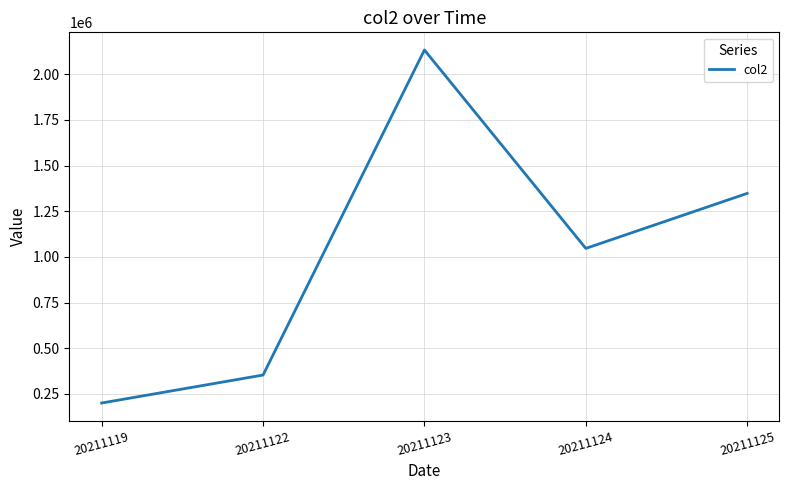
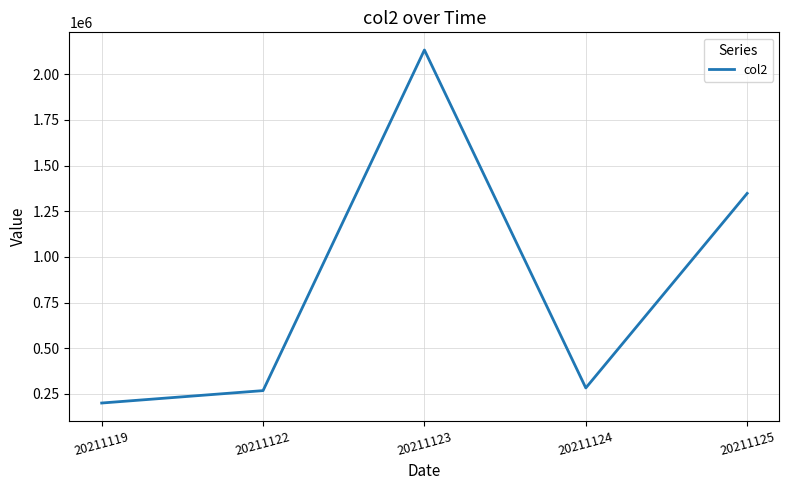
  {
    "20211119": 200000,
-   "20211122": 350000,
+   "20211122": 270000,
    "20211123": 2130000,
-   "20211124": 1050000,
+   "20211124": 280000,
    "20211125": 1350000
  }
